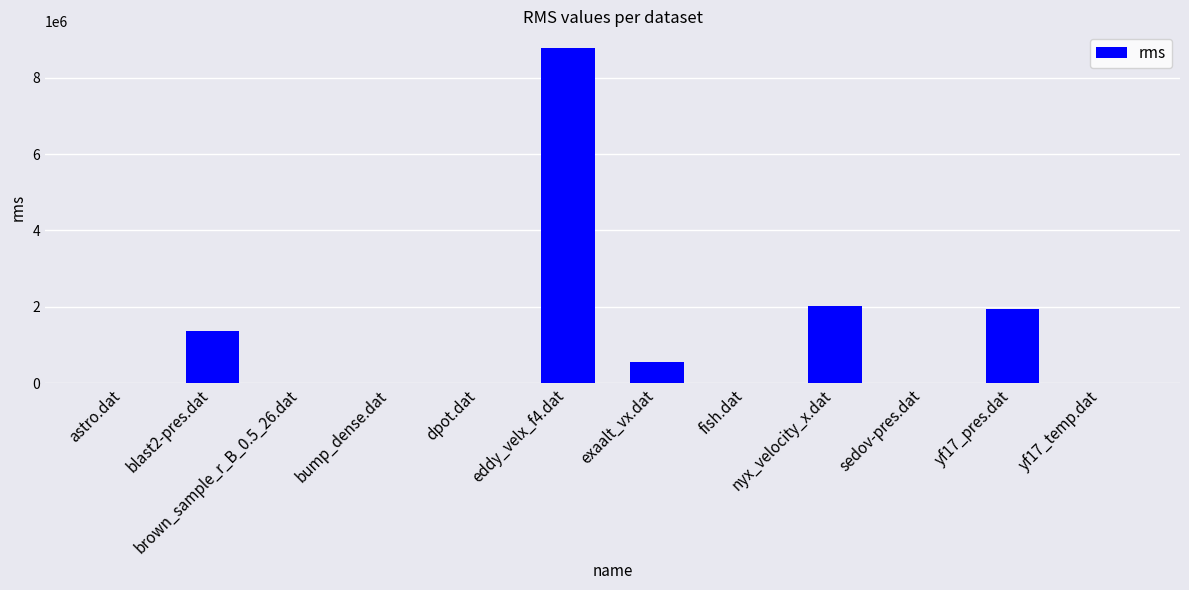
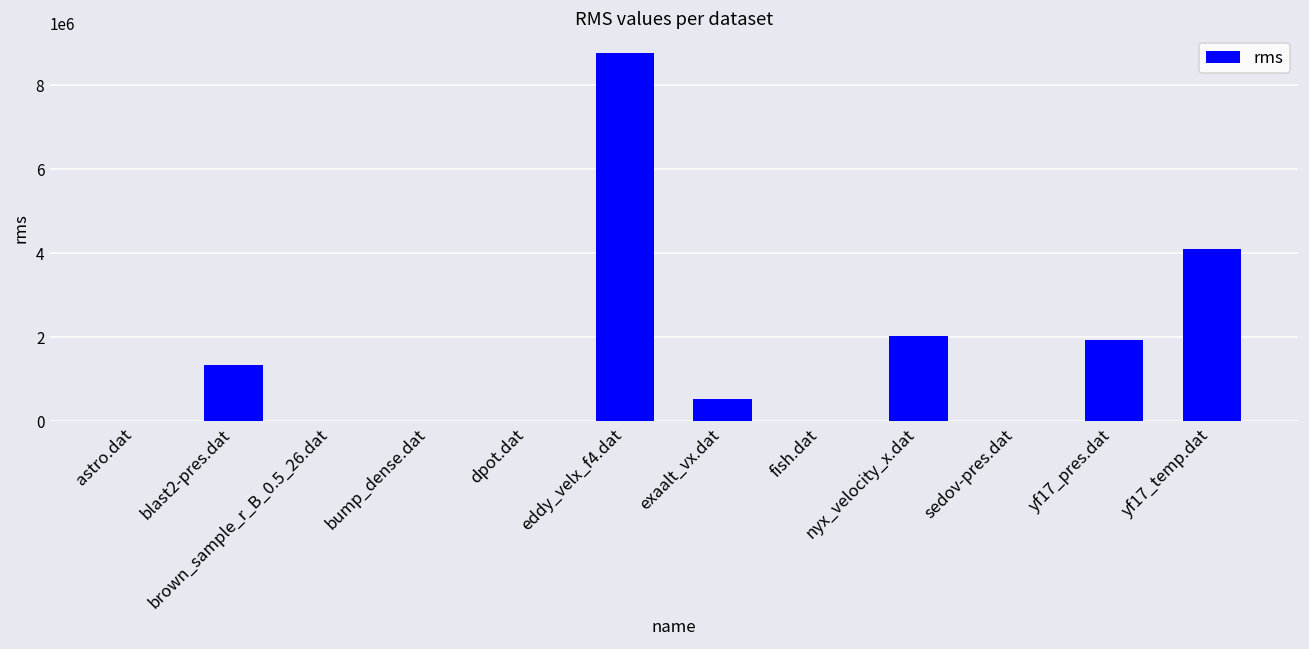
  {
    "blast2-pres.dat": 1400000,
    "eddy_velx_f4.dat": 8800000,
    "exaalt_vx.dat": 500000,
    "nyx_velocity_x.dat": 2000000,
    "yf17_pres.dat": 1900000,
-   "yf17_temp.dat": 0
+   "yf17_temp.dat": 4100000
  }
